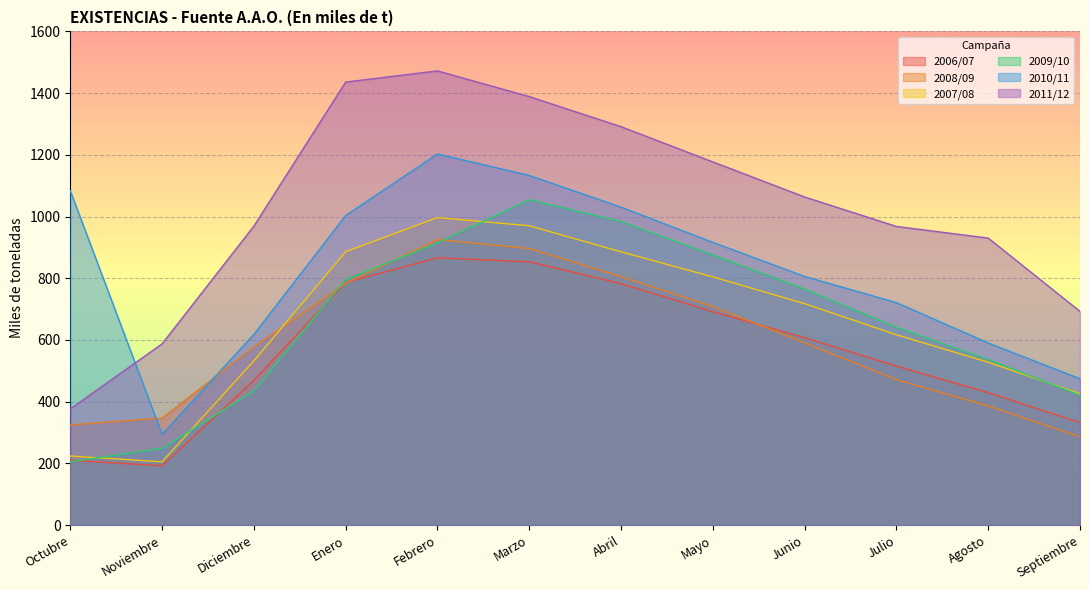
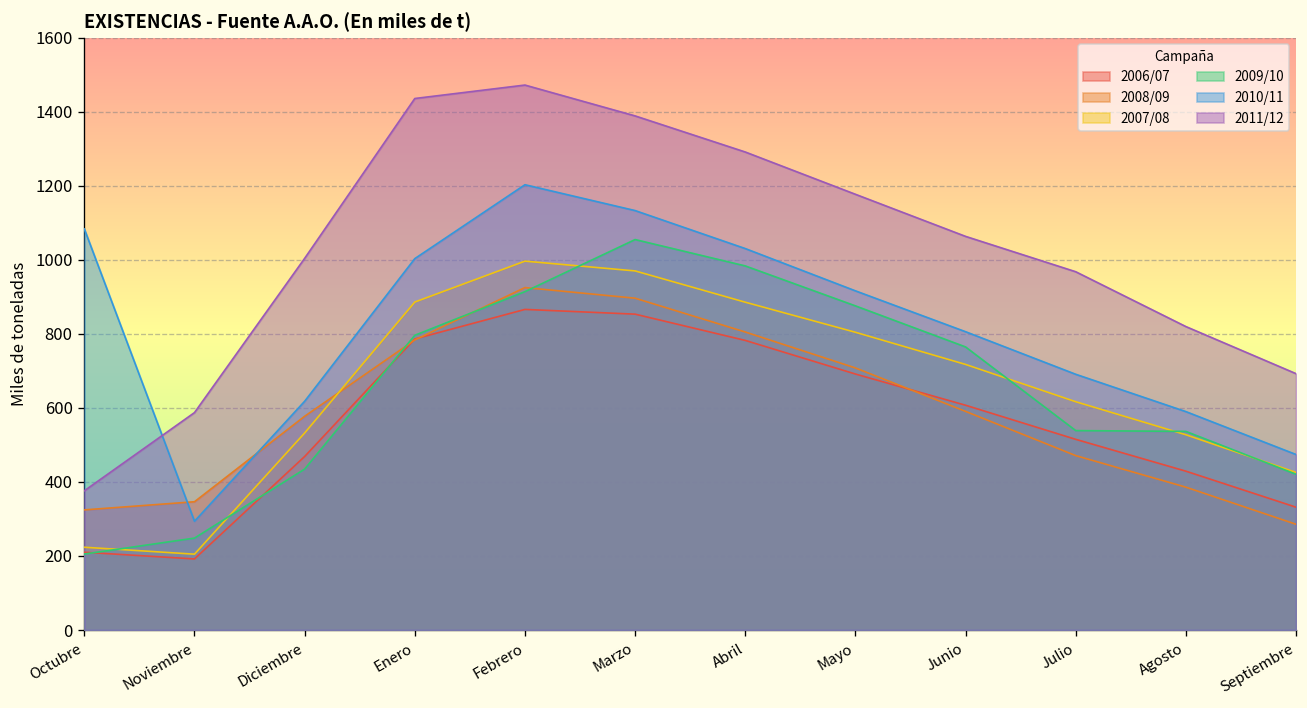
  {
    "2009/10": {
      "Noviembre": 250,
      "Diciembre": 430,
      "Enero": 800,
      "Febrero": 910,
      "Marzo": 1050,
      "Abril": 980,
      "Mayo": 880,
      "Junio": 760,
-     "Julio": 640,
+     "Julio": 540,
      "Agosto": 540
    },
    "2010/11": {
      "Octubre": 1080,
      "Noviembre": 290,
      "Diciembre": 620,
      "Enero": 1000,
      "Febrero": 1200,
      "Marzo": 1130,
      "Abril": 1030,
      "Mayo": 920,
      "Junio": 810,
-     "Julio": 720,
+     "Julio": 690,
      "Agosto": 590,
      "Septiembre": 470
    },
    "2011/12": {
      "Octubre": 380,
      "Noviembre": 590,
-     "Diciembre": 970,
+     "Diciembre": 1000,
      "Enero": 1440,
      "Febrero": 1470,
      "Marzo": 1390,
      "Abril": 1290,
      "Mayo": 1180,
      "Junio": 1060,
      "Julio": 970,
-     "Agosto": 930,
+     "Agosto": 820,
      "Septiembre": 690
    }
  }
